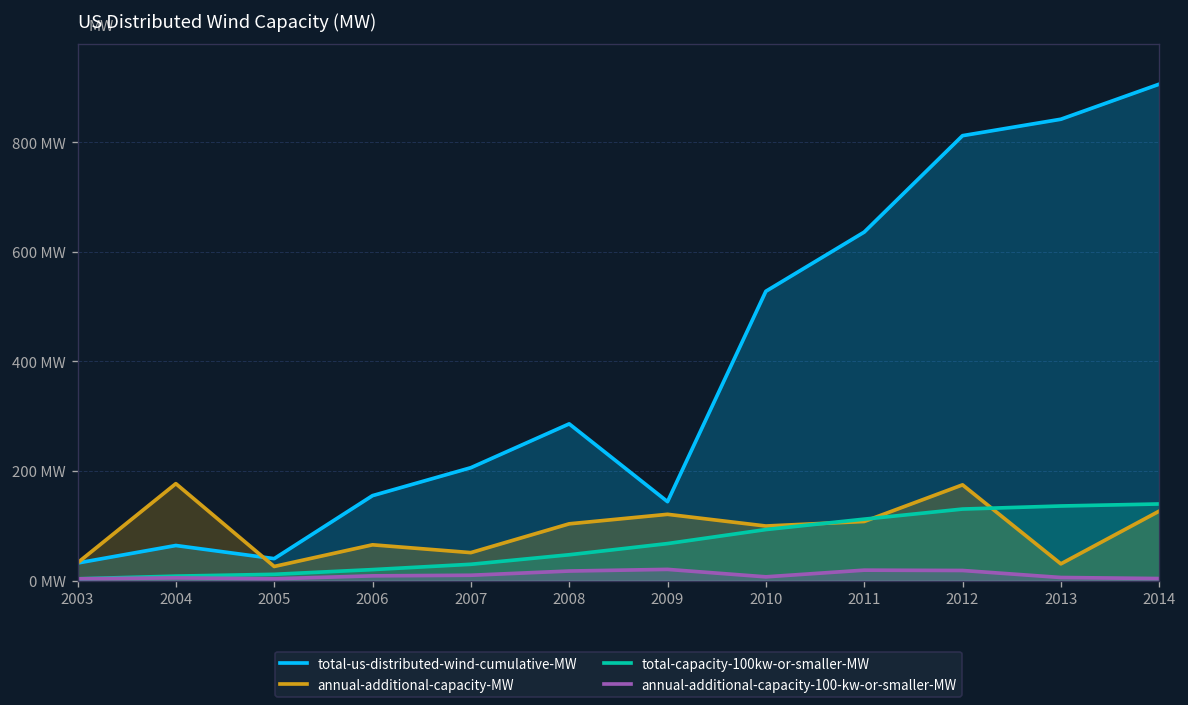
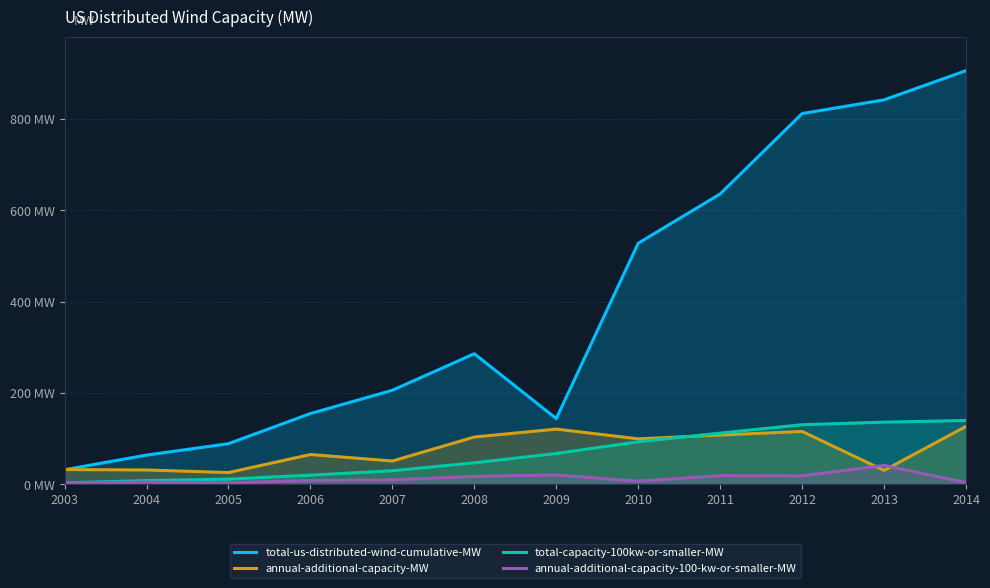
  {
    "total-us-distributed-wind-cumulative-MW": {
      "2004": "60 MW",
-     "2005": "40 MW",
+     "2005": "90 MW",
      "2006": "160 MW",
      "2007": "210 MW",
      "2008": "290 MW",
      "2009": "140 MW",
      "2010": "530 MW",
      "2011": "640 MW",
      "2012": "810 MW",
      "2013": "840 MW",
      "2014": "910 MW"
    },
    "annual-additional-capacity-MW": {
-     "2004": "180 MW",
+     "2004": "30 MW",
      "2005": "30 MW",
      "2006": "70 MW",
      "2007": "50 MW",
      "2008": "100 MW",
      "2009": "120 MW",
      "2010": "100 MW",
-     "2012": "170 MW",
+     "2012": "120 MW",
      "2013": "30 MW",
      "2014": "130 MW"
    },
    "total-capacity-100kw-or-smaller-MW": {
      "2005": "10 MW",
      "2006": "20 MW",
      "2007": "30 MW",
      "2008": "50 MW",
      "2009": "70 MW",
      "2010": "90 MW",
      "2012": "130 MW",
      "2013": "140 MW",
      "2014": "140 MW"
    },
    "annual-additional-capacity-100-kw-or-smaller-MW": {
      "2005": "0 MW",
      "2006": "10 MW",
      "2007": "10 MW",
      "2008": "20 MW",
      "2009": "20 MW",
      "2010": "10 MW",
      "2011": "20 MW",
      "2012": "20 MW",
-     "2013": "10 MW",
+     "2013": "40 MW",
      "2014": "0 MW"
    }
  }
